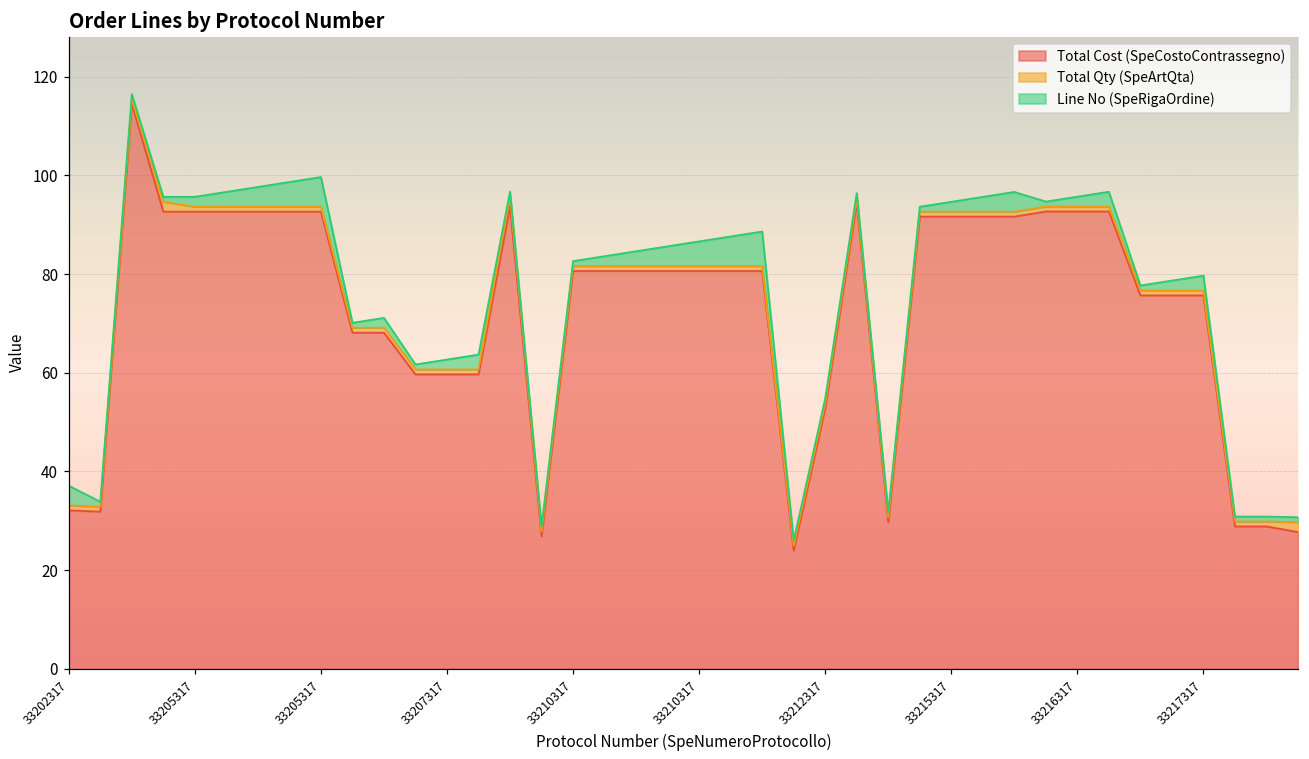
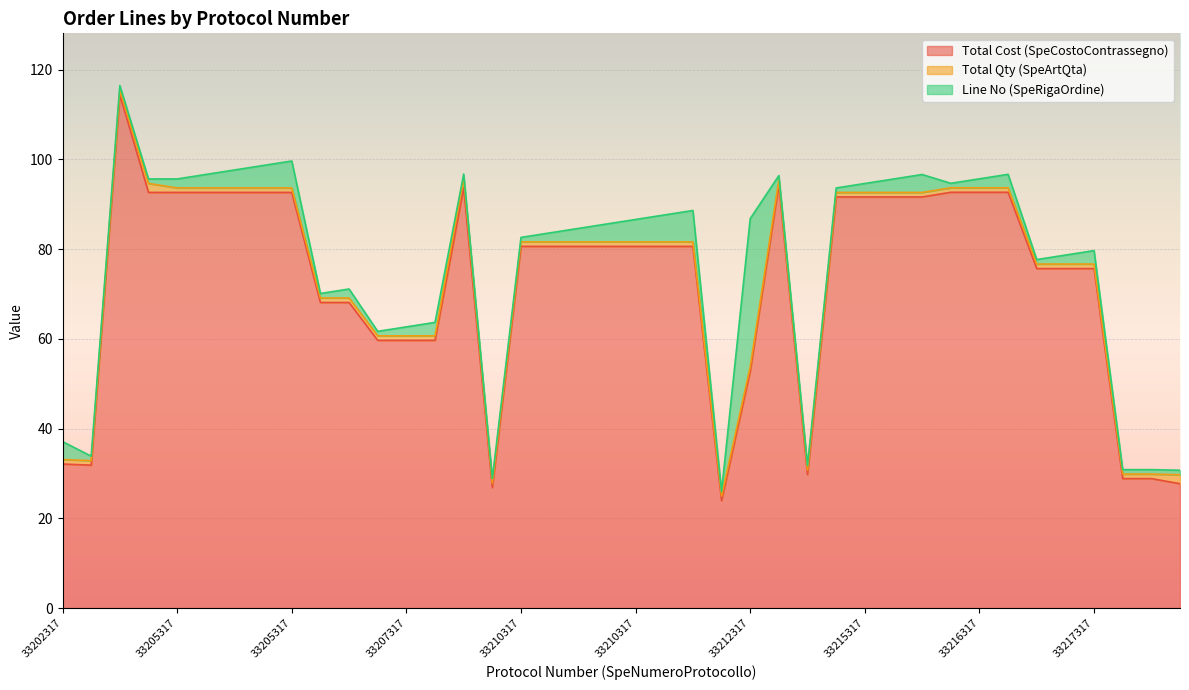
  {
    "Total Cost (SpeCostoContrassegno)": {
      "33202317": 32,
      "33212317": 53
    },
    "Total Qty (SpeArtQta)": {
      "33202317": 1,
      "33212317": 1
    },
    "Line No (SpeRigaOrdine)": {
      "33202317": 4,
-     "33212317": 1
+     "33212317": 33
    }
  }
